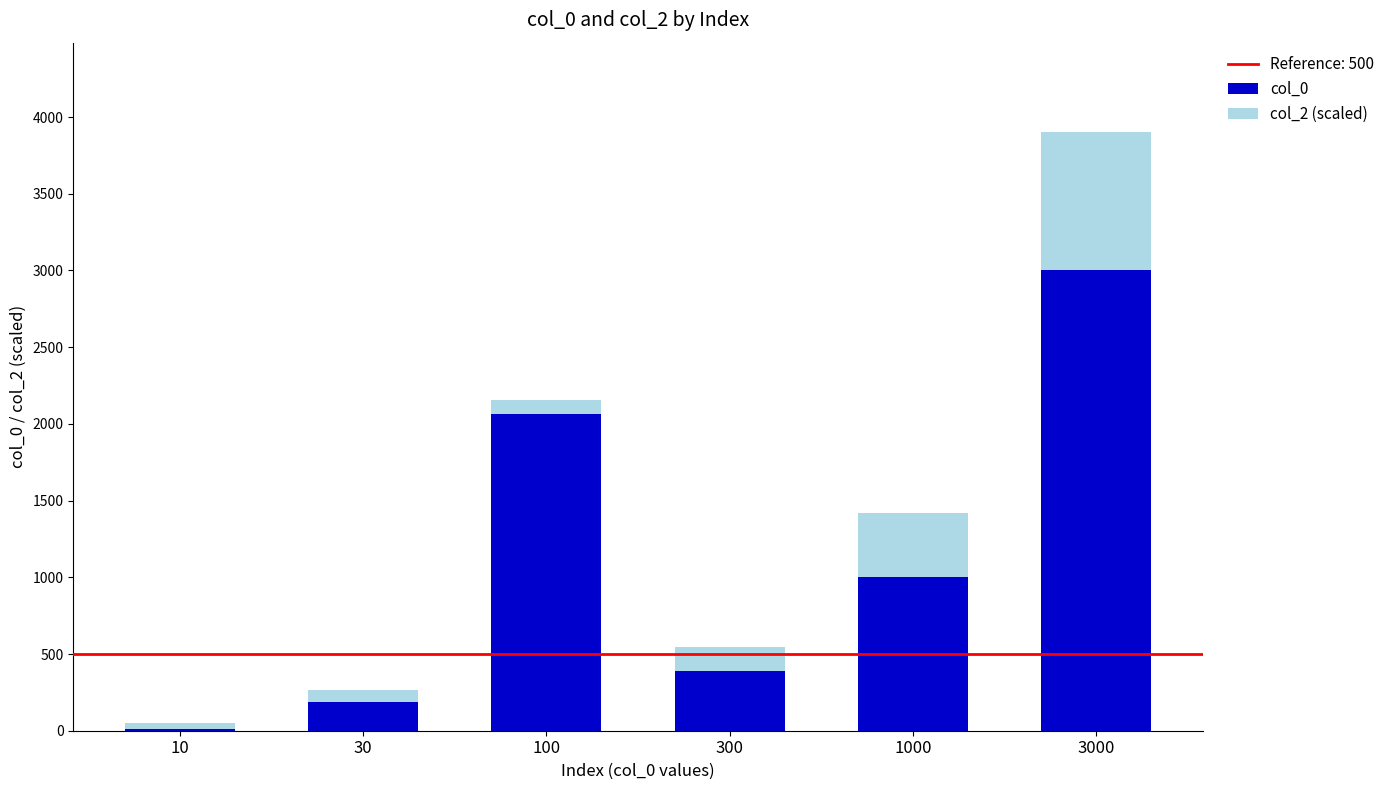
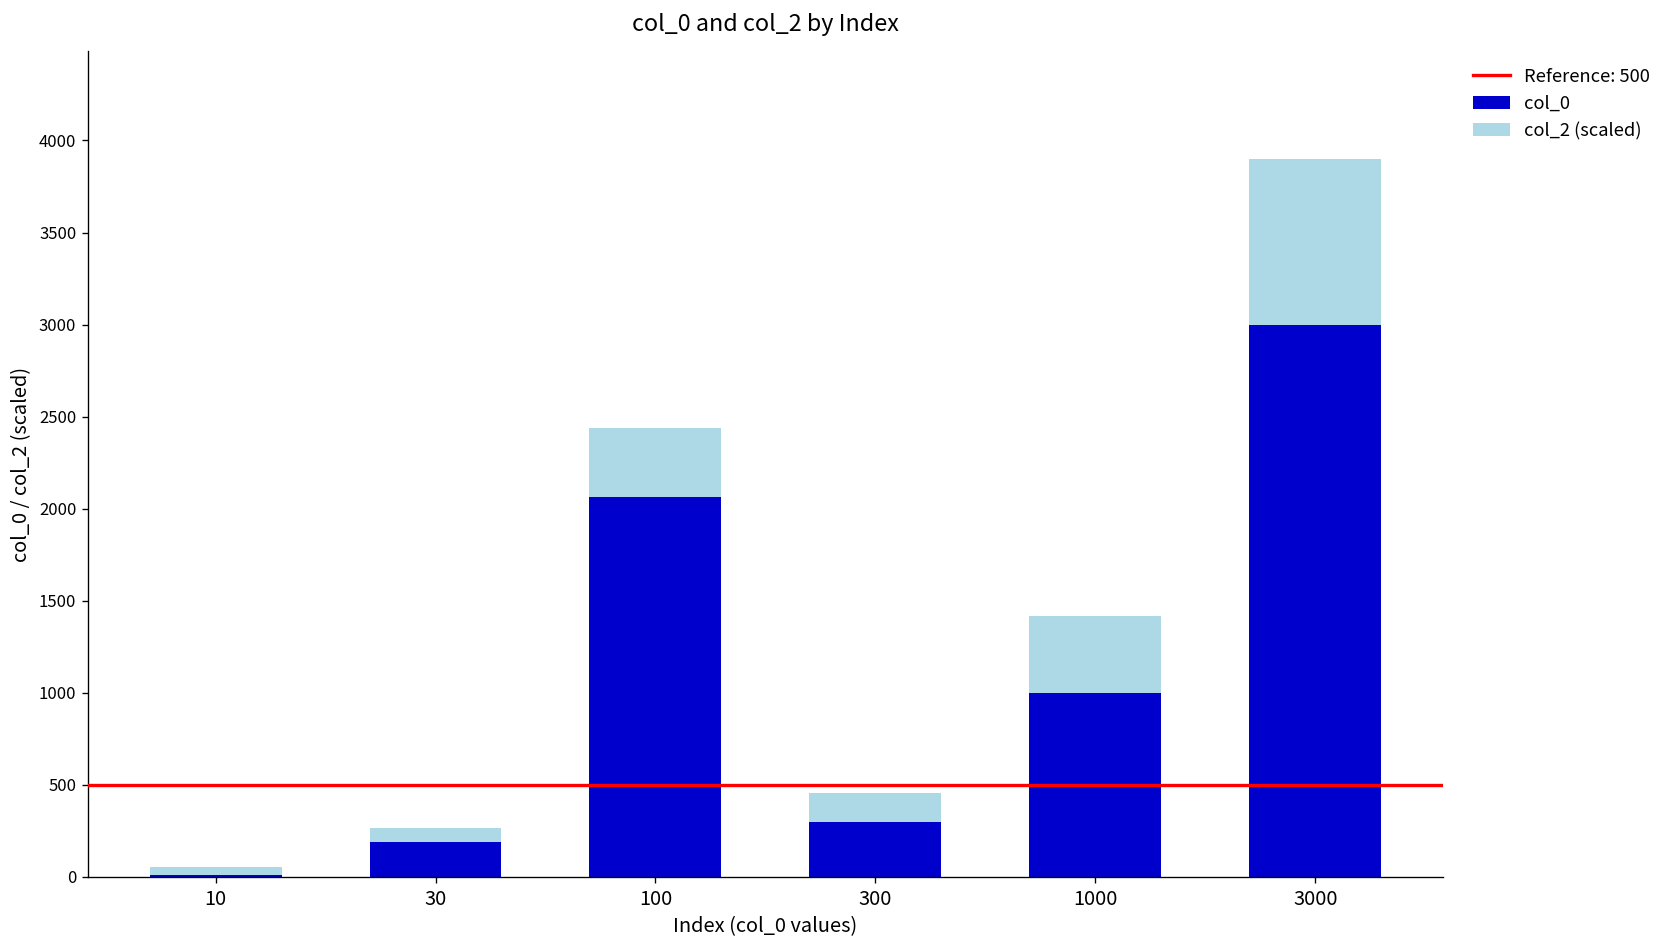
  {
    "col_0": {
      "30": 190,
      "100": 2060,
-     "300": 390,
+     "300": 300,
      "1000": 1000,
      "3000": 3000
    },
    "col_2 (scaled)": {
      "10": 40,
      "30": 80,
-     "100": 90,
+     "100": 370,
      "300": 160,
      "1000": 420,
      "3000": 900
    }
  }
